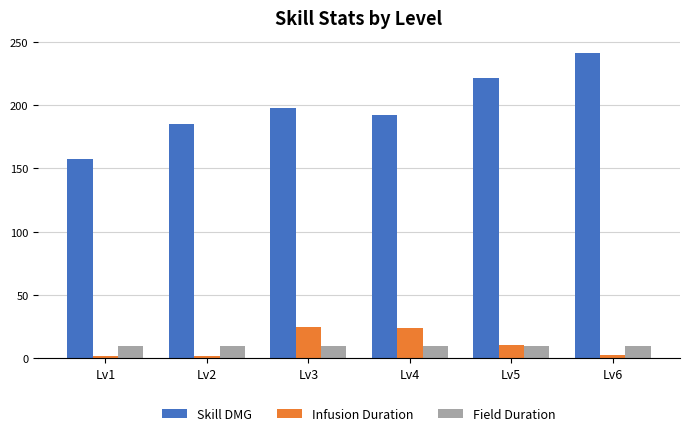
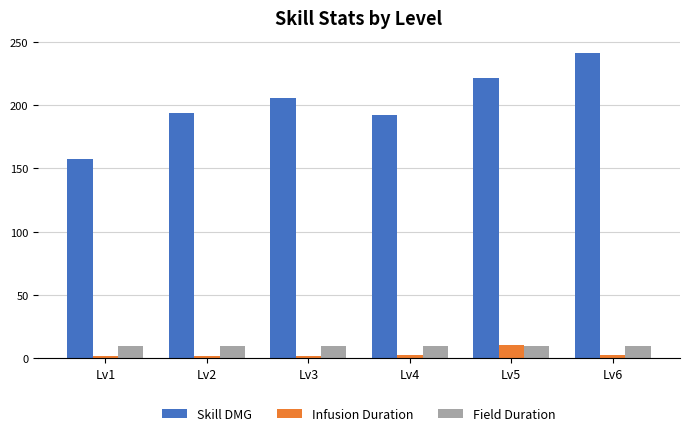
  {
    "Skill DMG": {
      "Lv1": 157,
-     "Lv2": 185,
-     "Lv3": 198,
+     "Lv2": 194,
+     "Lv3": 205,
      "Lv4": 192,
      "Lv5": 221,
      "Lv6": 241
    },
    "Infusion Duration": {
      "Lv1": 2,
      "Lv2": 2,
-     "Lv3": 25,
-     "Lv4": 24,
+     "Lv3": 2,
+     "Lv4": 2,
      "Lv5": 11,
      "Lv6": 3
    },
    "Field Duration": {
      "Lv1": 10,
      "Lv2": 10,
      "Lv3": 10,
      "Lv4": 10,
      "Lv5": 10,
      "Lv6": 10
    }
  }
